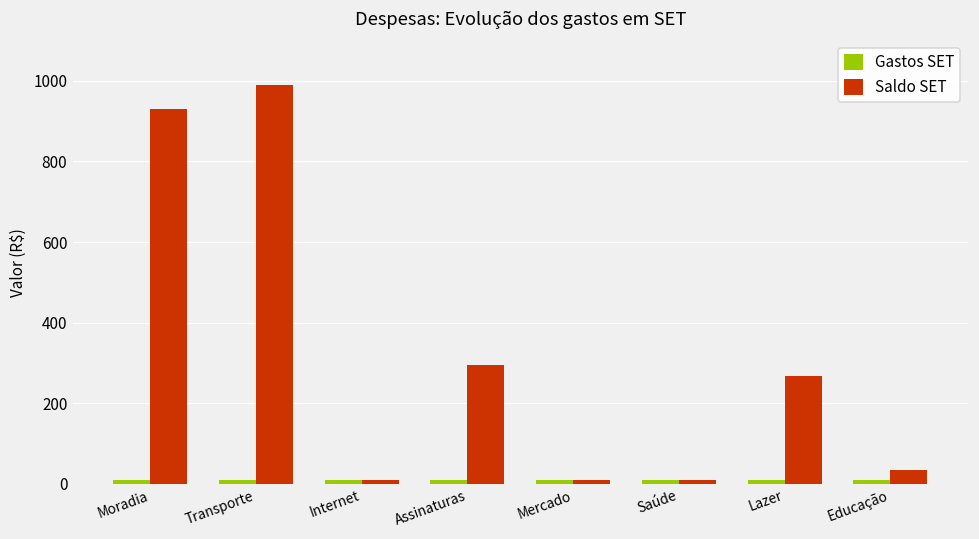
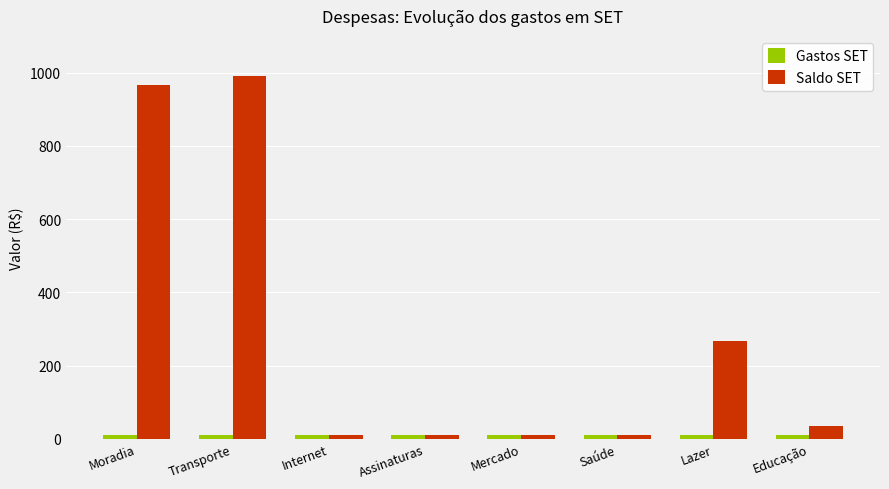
  {
    "Gastos SET": {
      "Moradia": 10,
      "Transporte": 10,
      "Internet": 10,
      "Assinaturas": 10,
      "Mercado": 10,
      "Saúde": 10,
      "Lazer": 10,
      "Educação": 10
    },
    "Saldo SET": {
-     "Moradia": 930,
+     "Moradia": 970,
      "Transporte": 990,
      "Internet": 10,
-     "Assinaturas": 290,
+     "Assinaturas": 10,
      "Mercado": 10,
      "Saúde": 10,
      "Lazer": 270,
      "Educação": 40
    }
  }
